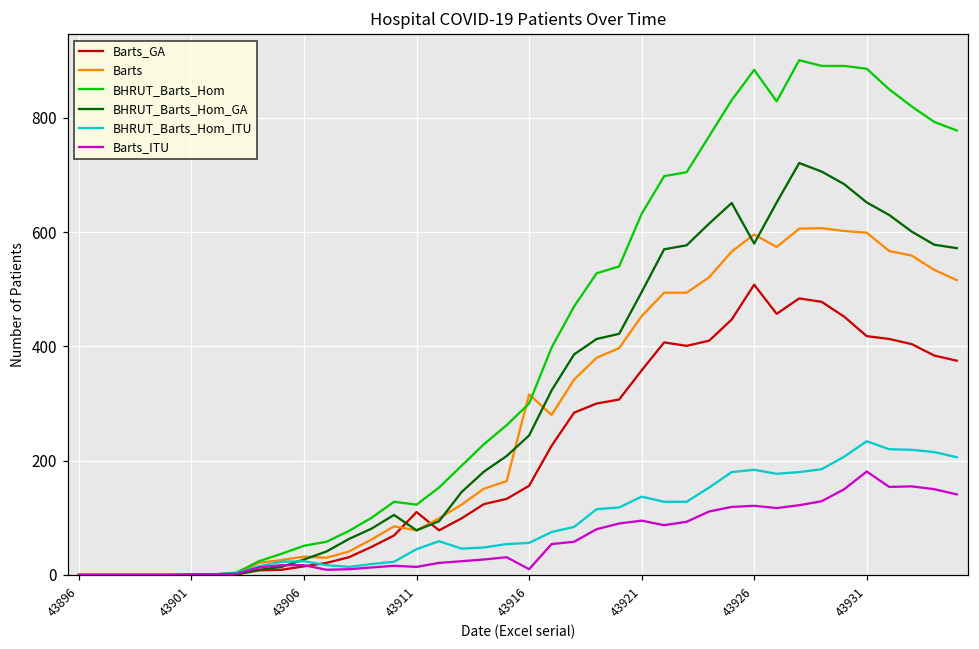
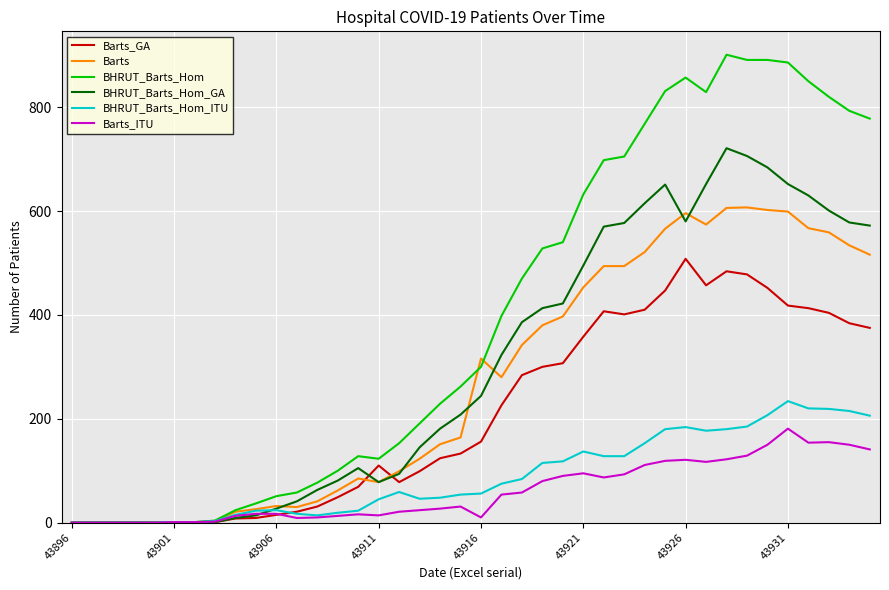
  {
    "Barts_GA": {
      "43911": 110,
      "43916": 160,
      "43921": 360,
      "43926": 510,
      "43931": 420
    },
    "Barts": {
      "43906": 30,
      "43916": 320,
      "43921": 450,
      "43926": 600,
      "43931": 600
    },
    "BHRUT_Barts_Hom": {
      "43906": 50,
      "43911": 120,
      "43916": 300,
      "43921": 630,
-     "43926": 880,
+     "43926": 860,
      "43931": 890
    },
    "BHRUT_Barts_Hom_GA": {
      "43916": 240,
      "43921": 500,
      "43926": 580,
      "43931": 650
    },
    "BHRUT_Barts_Hom_ITU": {
      "43911": 50,
      "43916": 60,
      "43921": 140,
      "43926": 180,
      "43931": 230
    },
    "Barts_ITU": {
      "43911": 10,
      "43916": 10,
      "43921": 100,
      "43926": 120,
      "43931": 180
    }
  }
